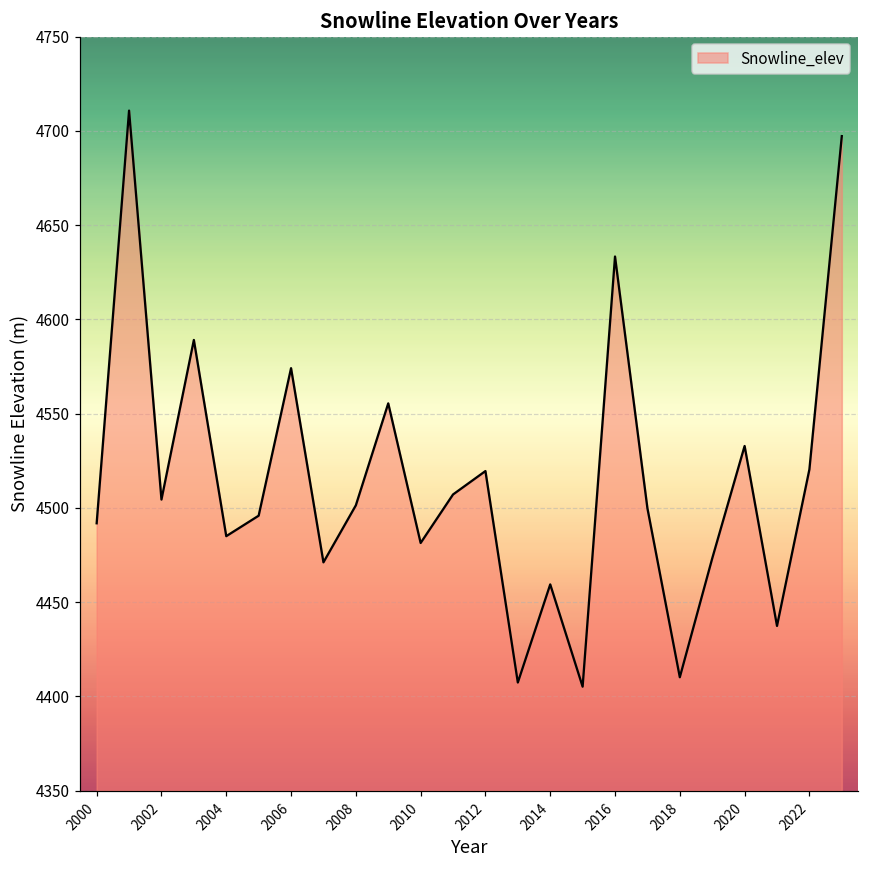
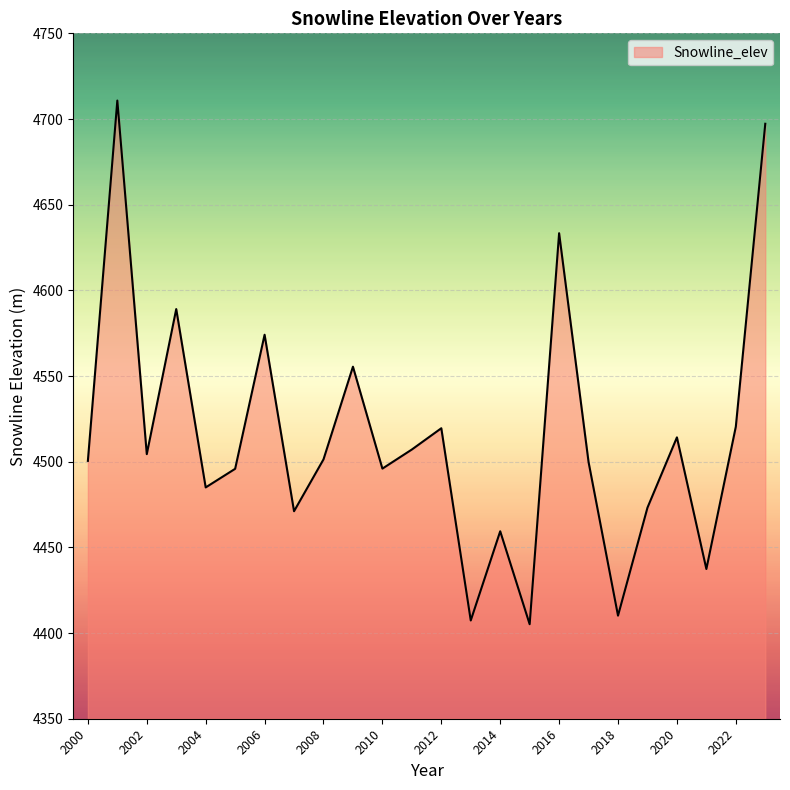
  {
-   "2000": 4492,
+   "2000": 4500,
    "2002": 4504,
    "2004": 4485,
    "2006": 4574,
    "2008": 4501,
-   "2010": 4481,
+   "2010": 4496,
    "2012": 4520,
    "2014": 4459,
    "2016": 4633,
    "2018": 4410,
-   "2020": 4533,
+   "2020": 4514,
    "2022": 4520
  }
